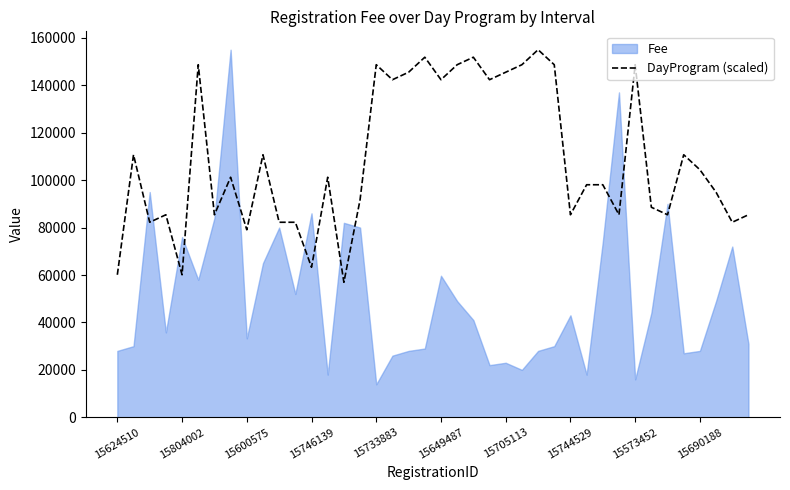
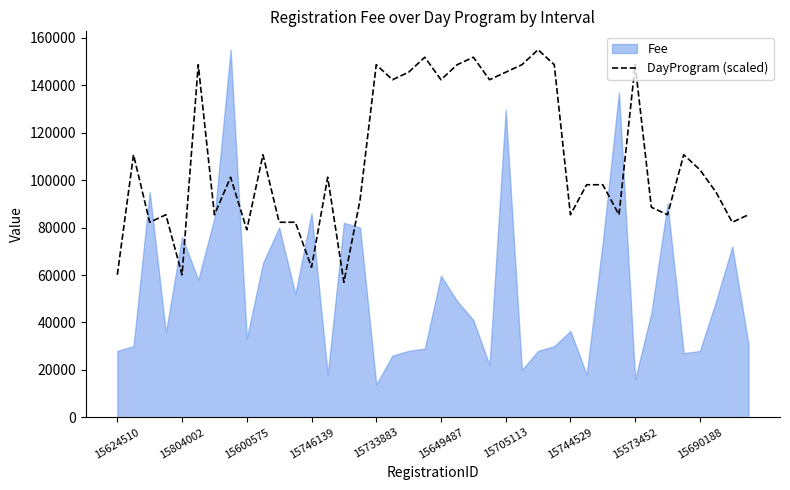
  {
    "DayProgram (scaled)": {
      "15624510": 60000,
      "15804002": 60000,
      "15600575": 79000,
      "15746139": 63000,
      "15733883": 149000,
      "15649487": 142000,
      "15705113": 146000,
      "15744529": 85000,
      "15690188": 104000
    },
    "Fee": {
      "15624510": 28000,
      "15804002": 76000,
      "15600575": 33000,
      "15746139": 86000,
      "15733883": 14000,
      "15649487": 60000,
-     "15705113": 23000,
-     "15744529": 43000,
+     "15705113": 130000,
+     "15744529": 36000,
      "15573452": 16000,
      "15690188": 28000
    }
  }
